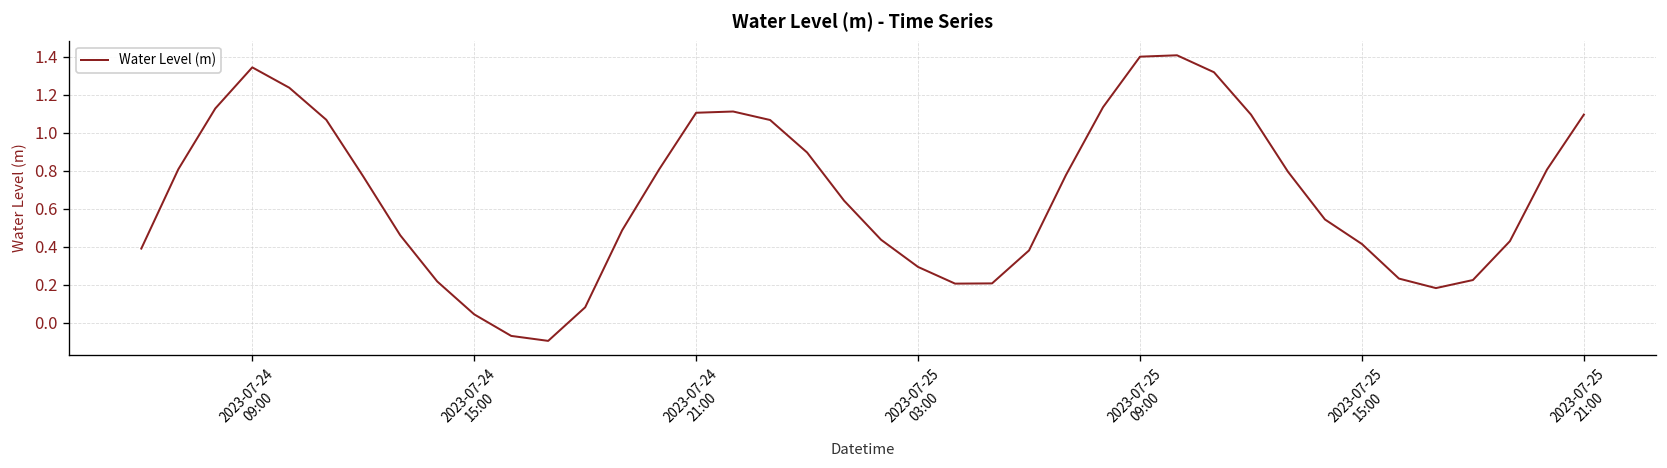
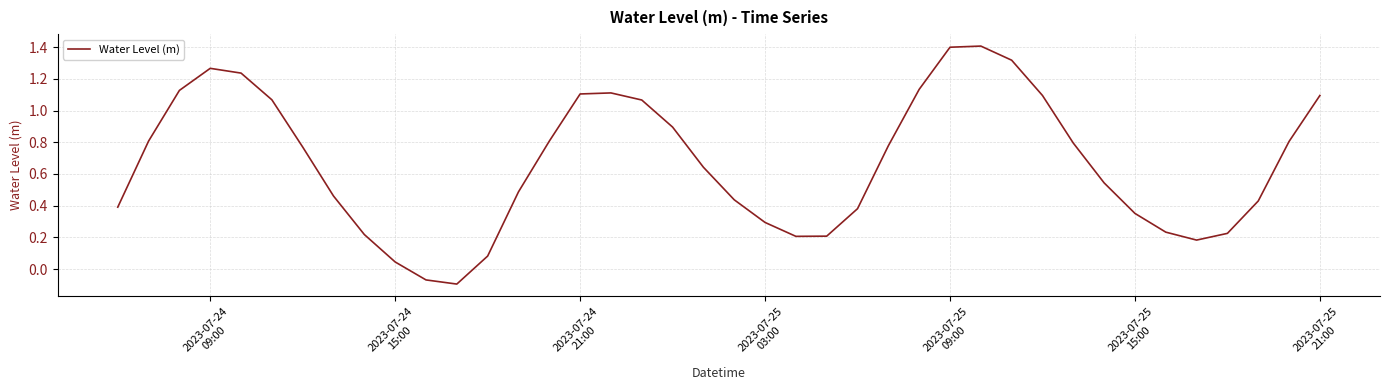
  {
-   "2023-07-24 09:00": 1.34,
+   "2023-07-24 09:00": 1.27,
    "2023-07-24 15:00": 0.04,
    "2023-07-24 21:00": 1.11,
    "2023-07-25 03:00": 0.29,
    "2023-07-25 09:00": 1.40,
-   "2023-07-25 15:00": 0.41,
+   "2023-07-25 15:00": 0.35,
    "2023-07-25 21:00": 1.10
  }
